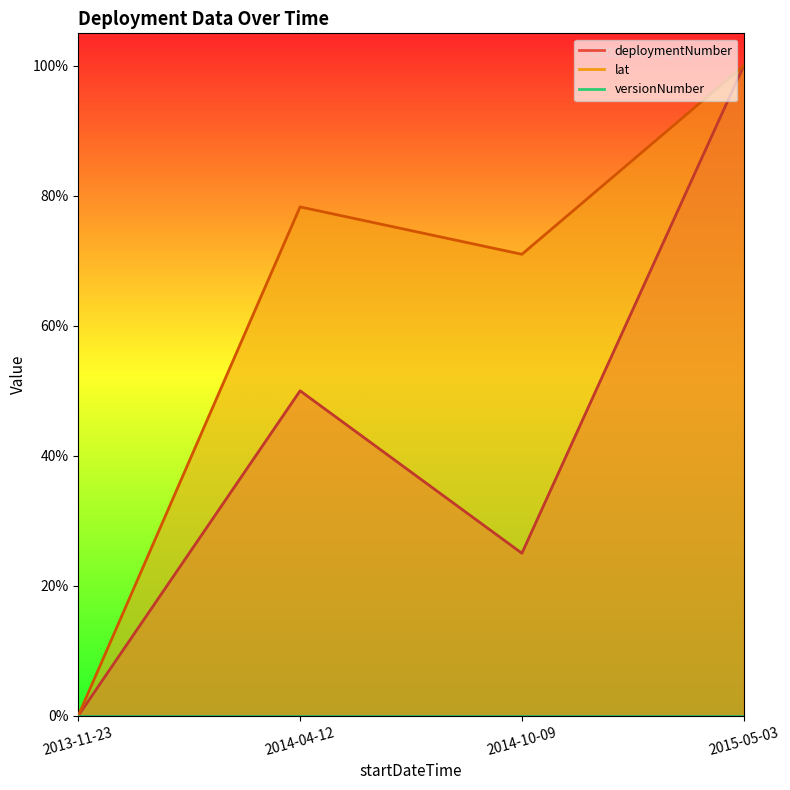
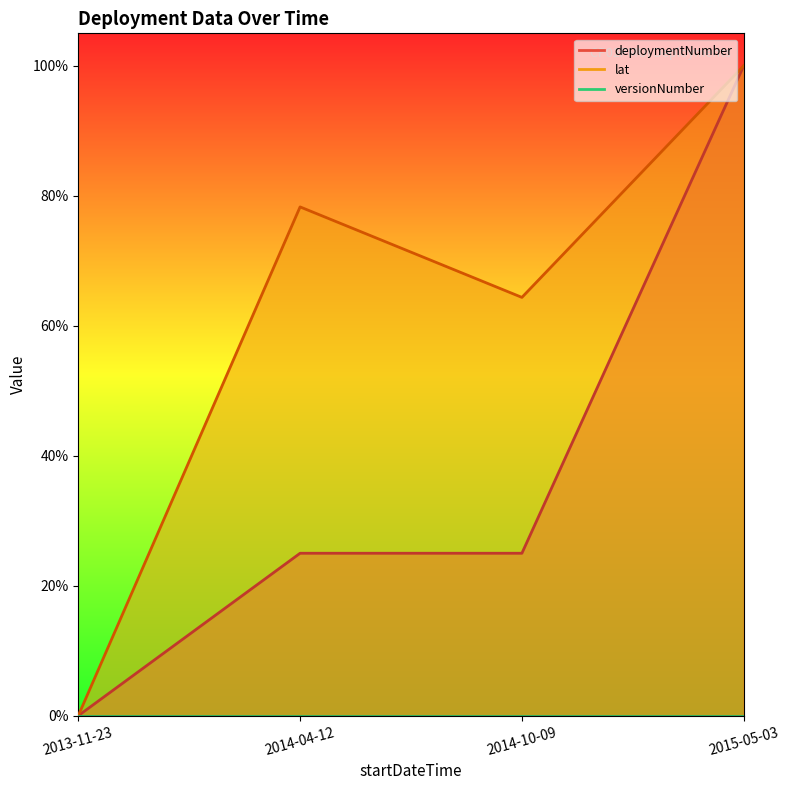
  {
    "deploymentNumber": {
-     "2014-04-12": "50%",
+     "2014-04-12": "25%",
      "2014-10-09": "25%"
    },
    "lat": {
      "2014-04-12": "78%",
-     "2014-10-09": "71%"
+     "2014-10-09": "64%"
    },
    "versionNumber": {
      "2014-04-12": "0%",
      "2014-10-09": "0%",
      "2015-05-03": "0%"
    }
  }
